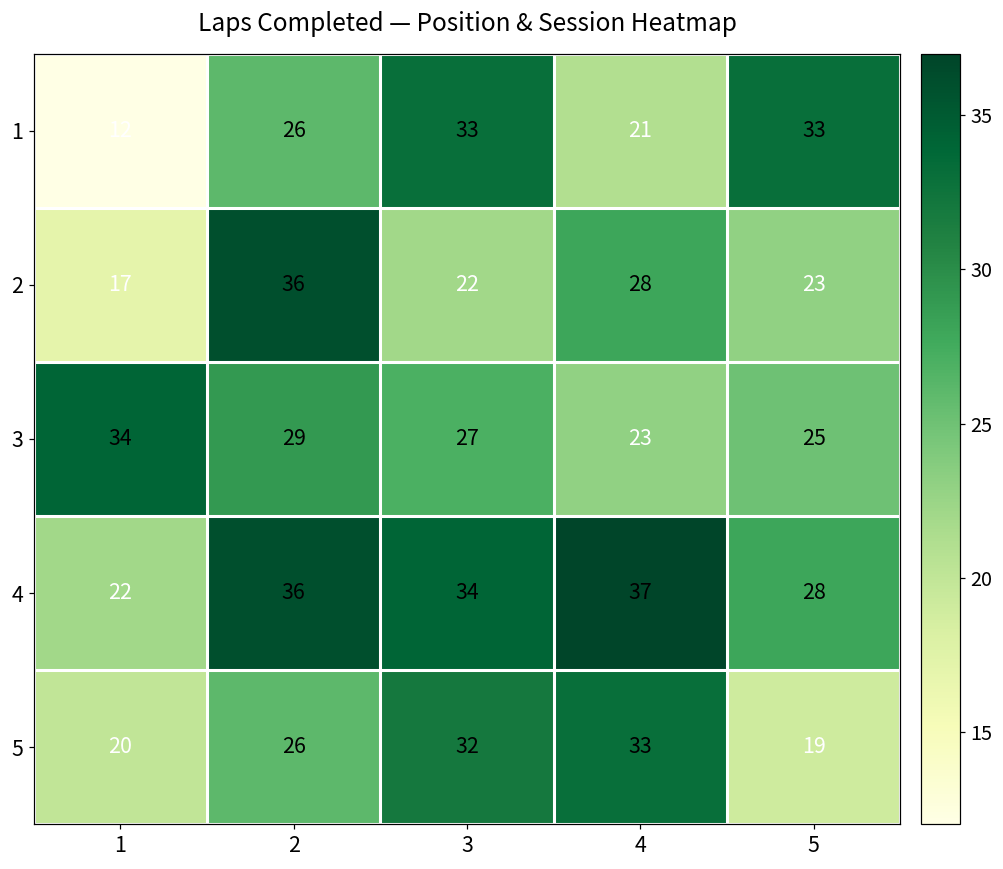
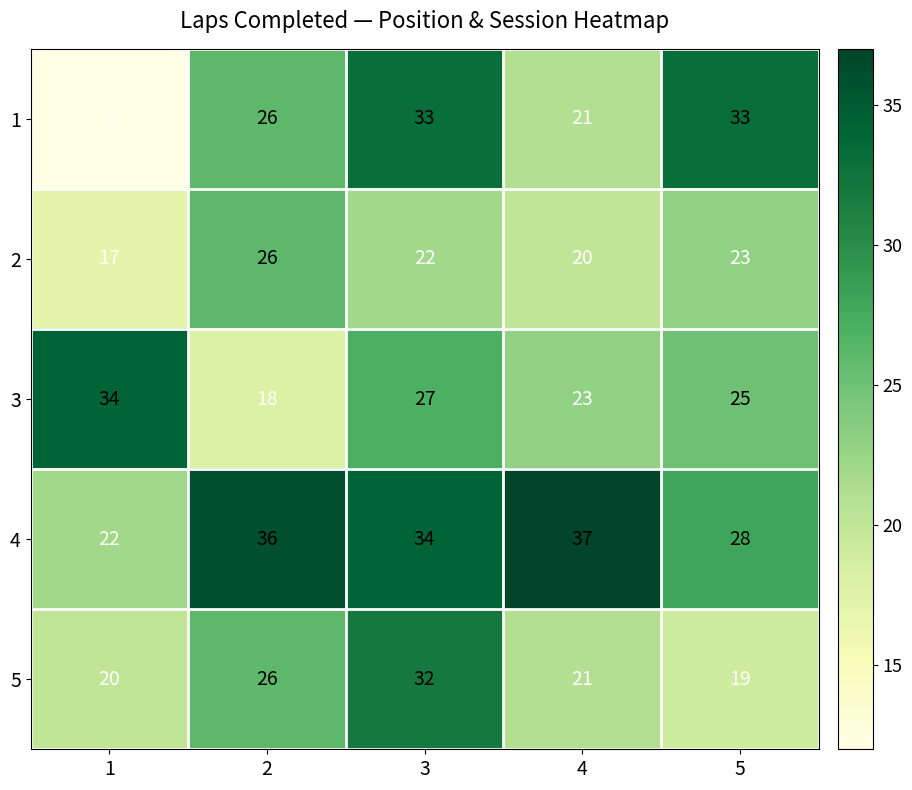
  {
    "1": {
      "2": 26,
      "3": 33,
      "4": 21,
      "5": 33
    },
    "2": {
      "1": 17,
-     "2": 36,
+     "2": 26,
      "3": 22,
-     "4": 28,
+     "4": 20,
      "5": 23
    },
    "3": {
      "1": 34,
-     "2": 29,
+     "2": 18,
      "3": 27,
      "4": 23,
      "5": 25
    },
    "4": {
      "1": 22,
      "2": 36,
      "3": 34,
      "4": 37,
      "5": 28
    },
    "5": {
      "1": 20,
      "2": 26,
      "3": 32,
-     "4": 33,
+     "4": 21,
      "5": 19
    }
  }
